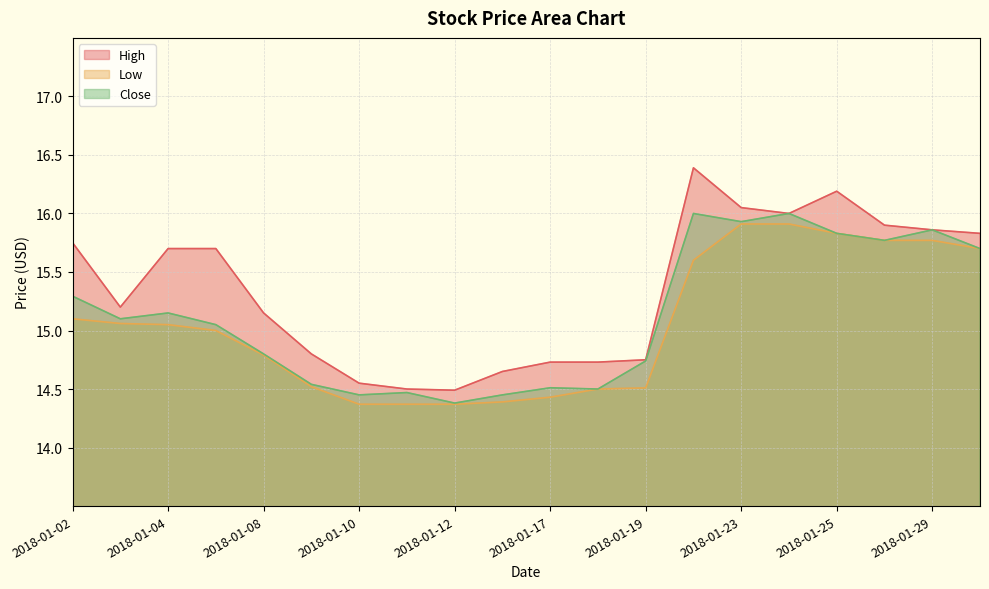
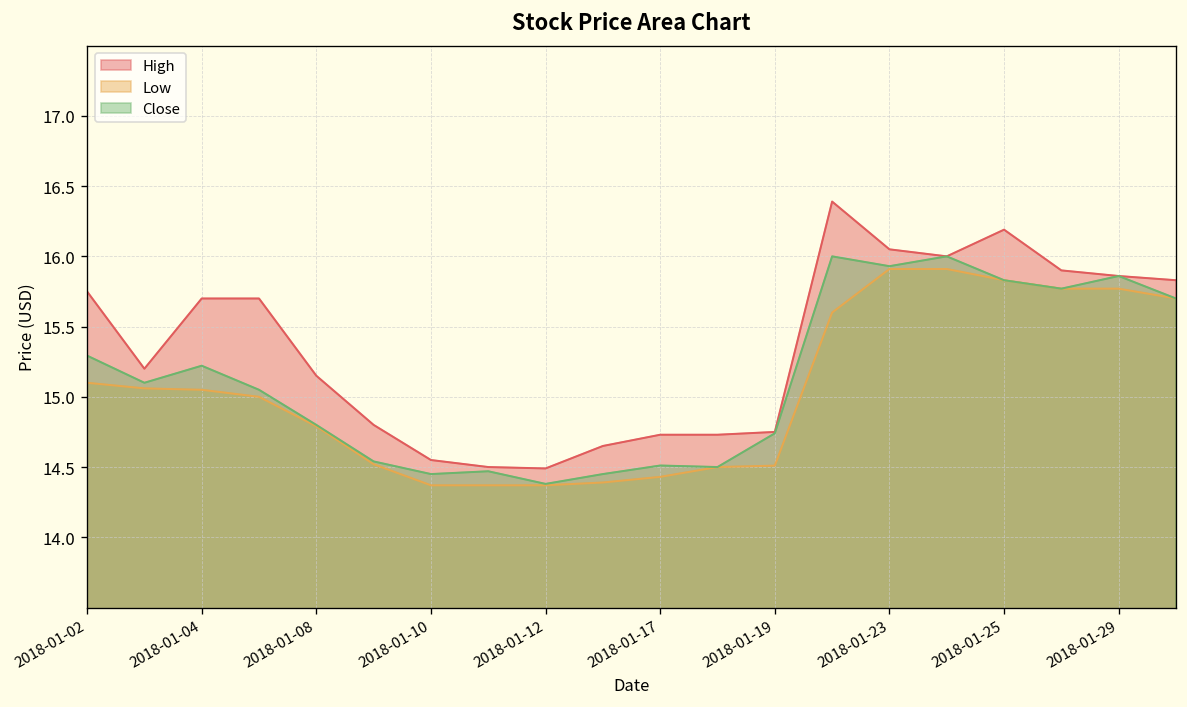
  {
    "Close": {
      "2018-01-02": 15.29,
-     "2018-01-04": 15.15,
+     "2018-01-04": 15.22,
      "2018-01-10": 14.45,
      "2018-01-17": 14.51
    }
  }
